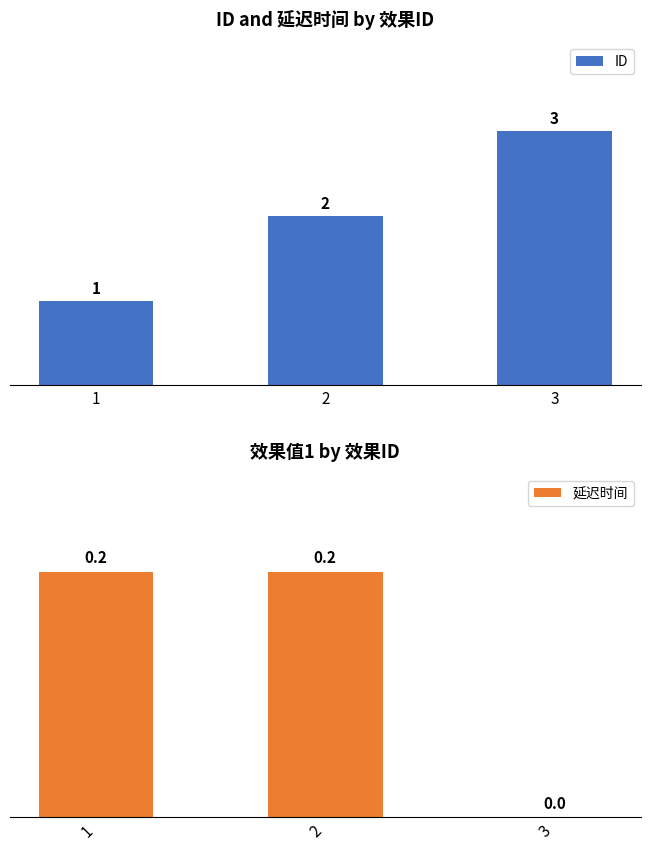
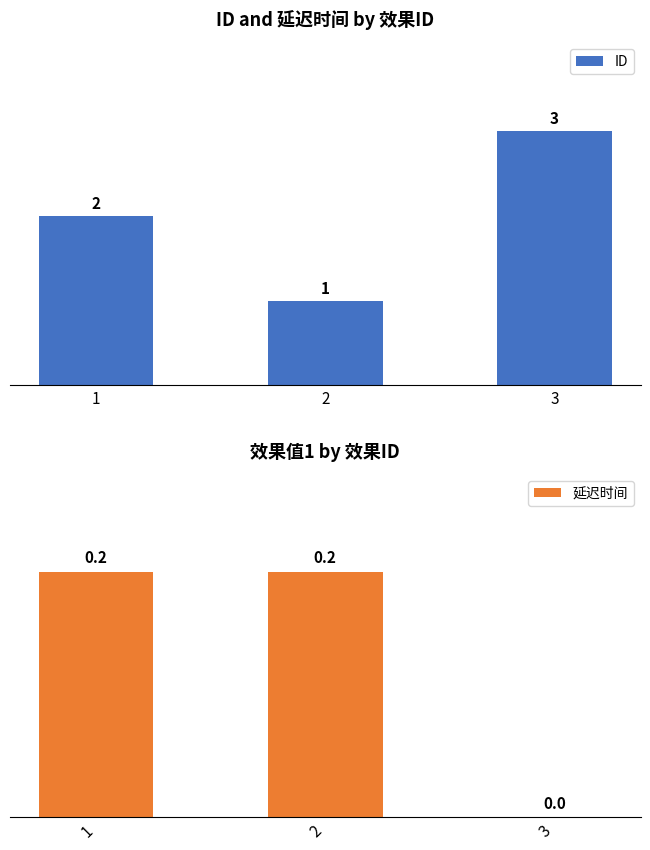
  {
    "ID and 延迟时间 by 效果ID": {
-     "1": 1,
-     "2": 2,
+     "1": 2,
+     "2": 1,
      "3": 3
    },
    "效果值1 by 效果ID": {
      "1": 0.2,
      "2": 0.2,
      "3": 0.0
    }
  }
